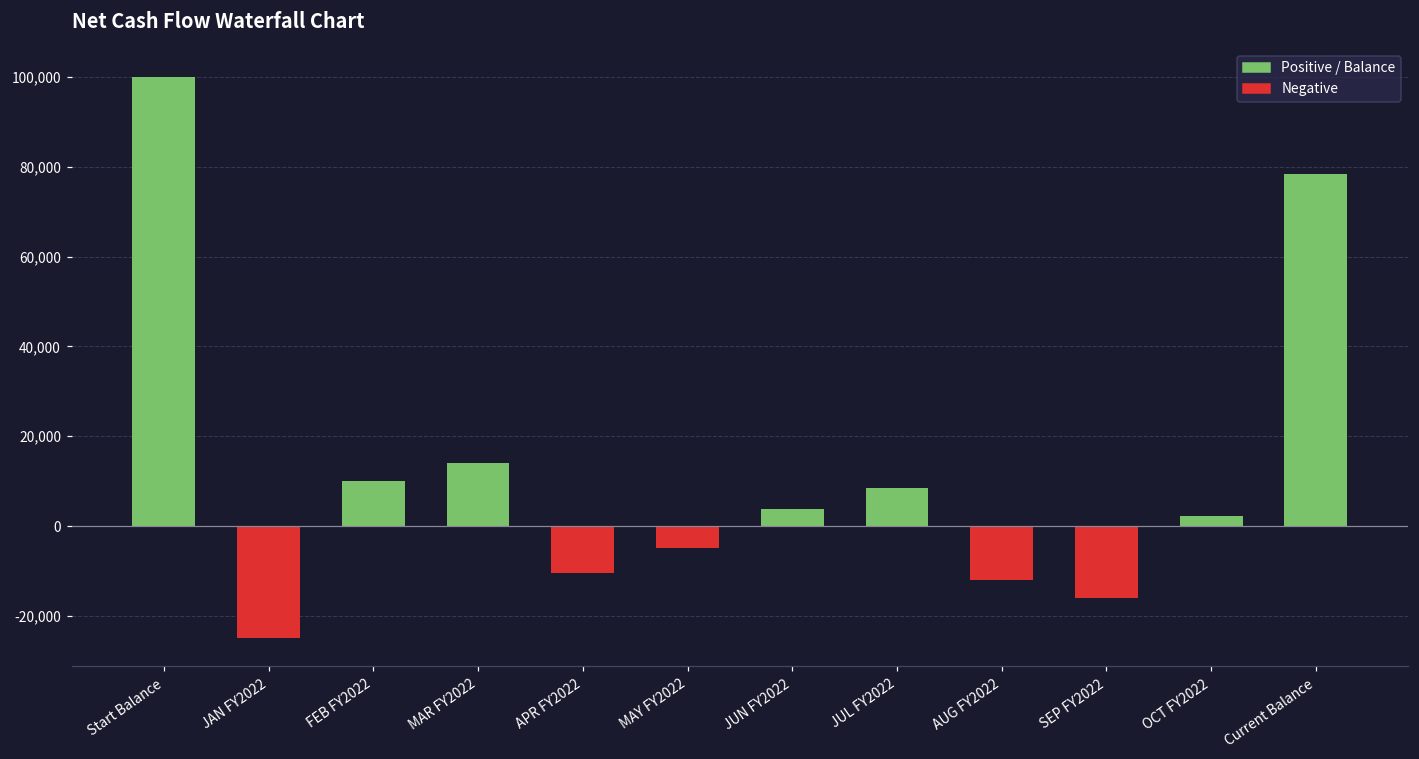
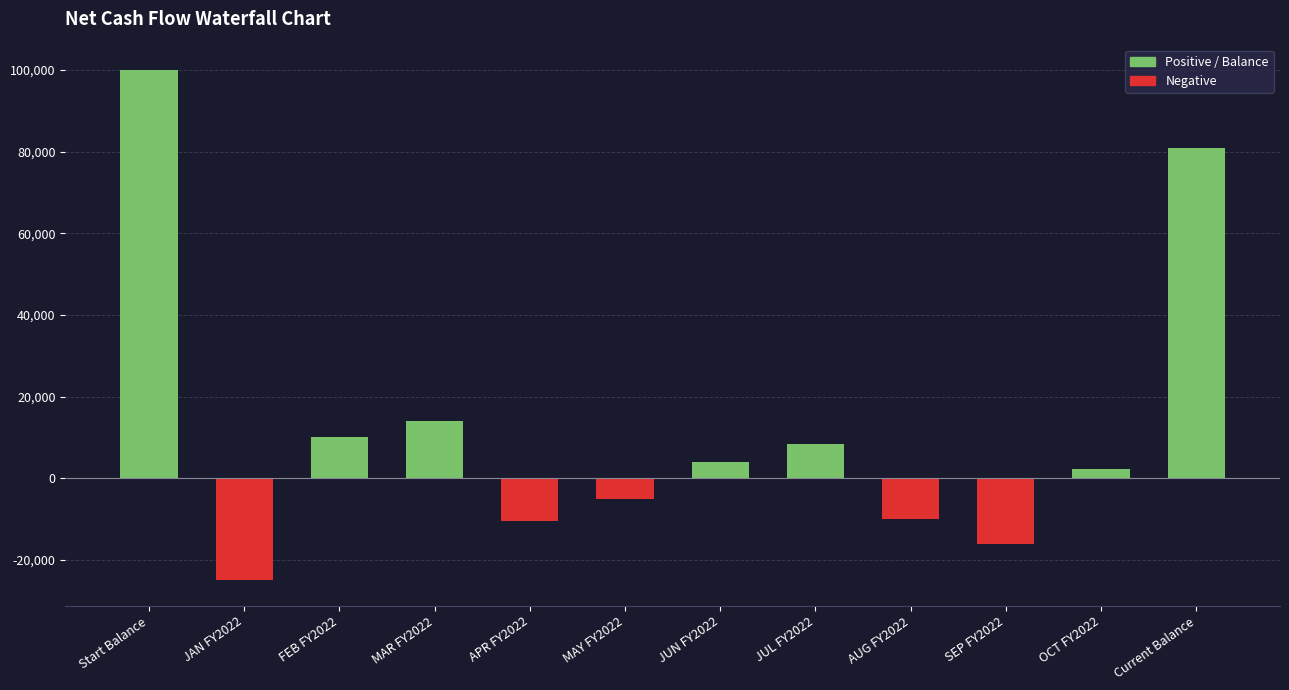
  {
    "Positive / Balance": {
      "Start Balance": "100,000",
      "FEB FY2022": "10,000",
      "MAR FY2022": "14,000",
      "JUN FY2022": "4,000",
      "JUL FY2022": "9,000",
      "OCT FY2022": "2,000",
-     "Current Balance": "79,000"
+     "Current Balance": "81,000"
    },
    "Negative": {
      "JAN FY2022": "-25,000",
      "APR FY2022": "-10,000",
      "MAY FY2022": "-5,000",
-     "AUG FY2022": "-12,000",
+     "AUG FY2022": "-10,000",
      "SEP FY2022": "-16,000"
    }
  }
